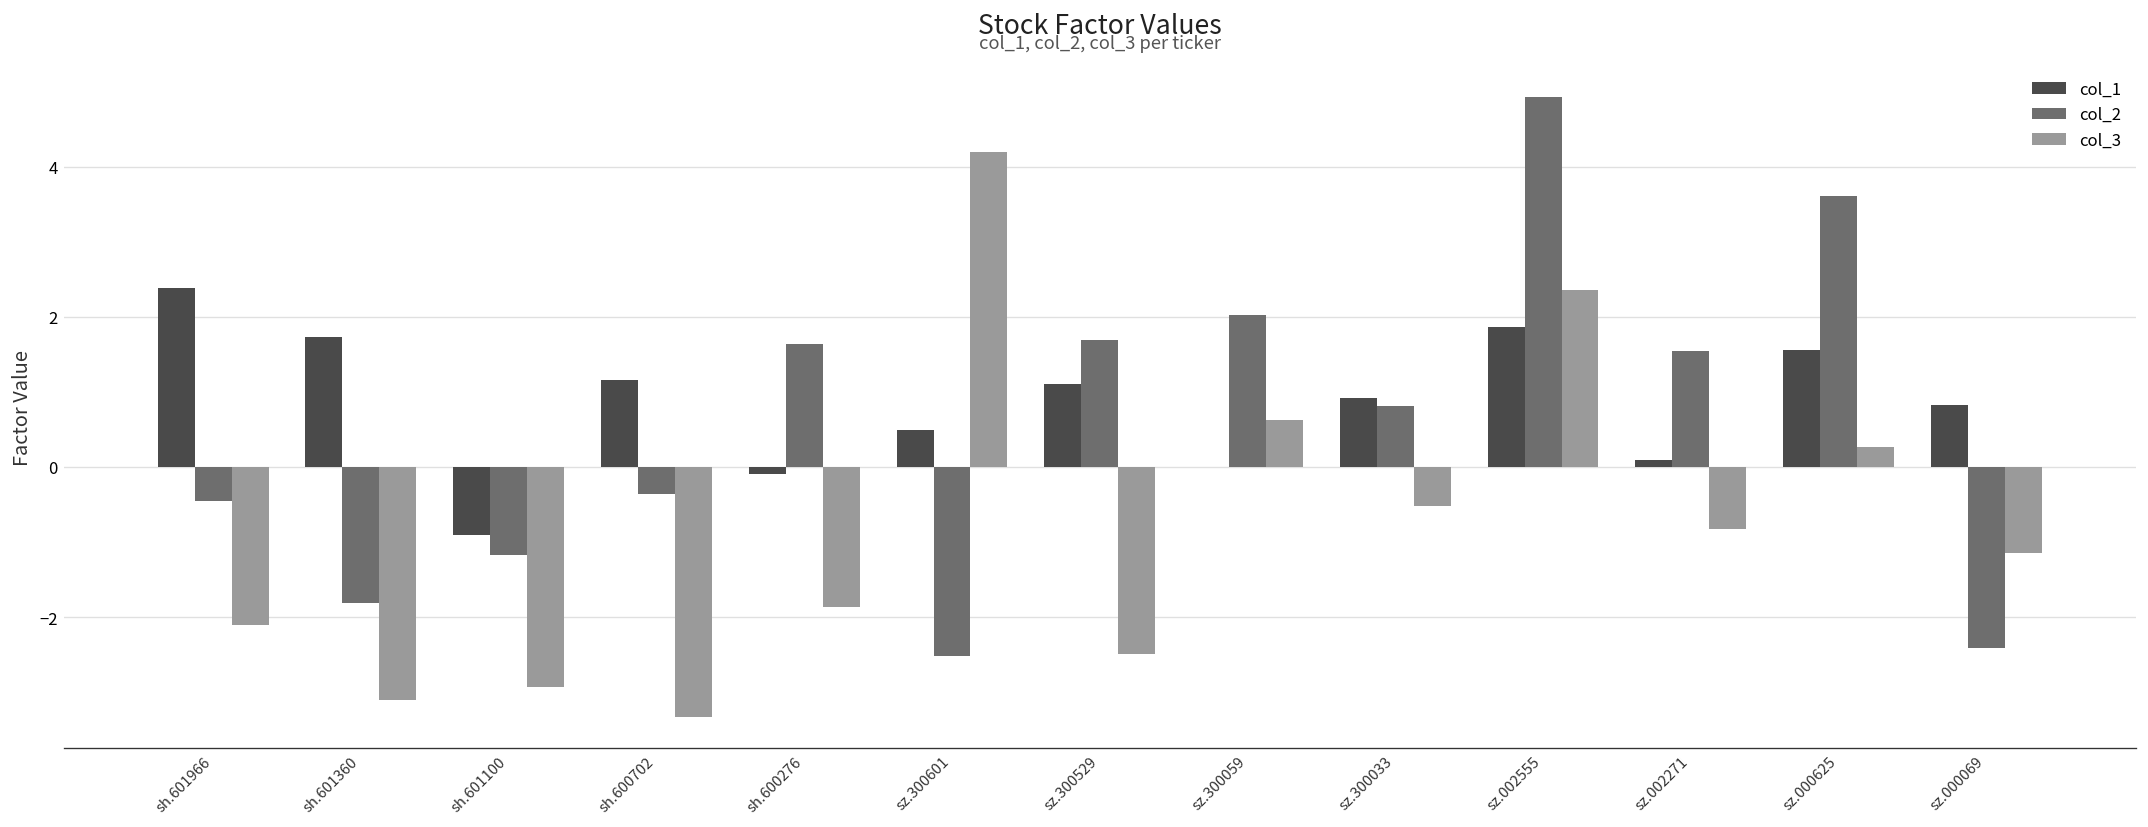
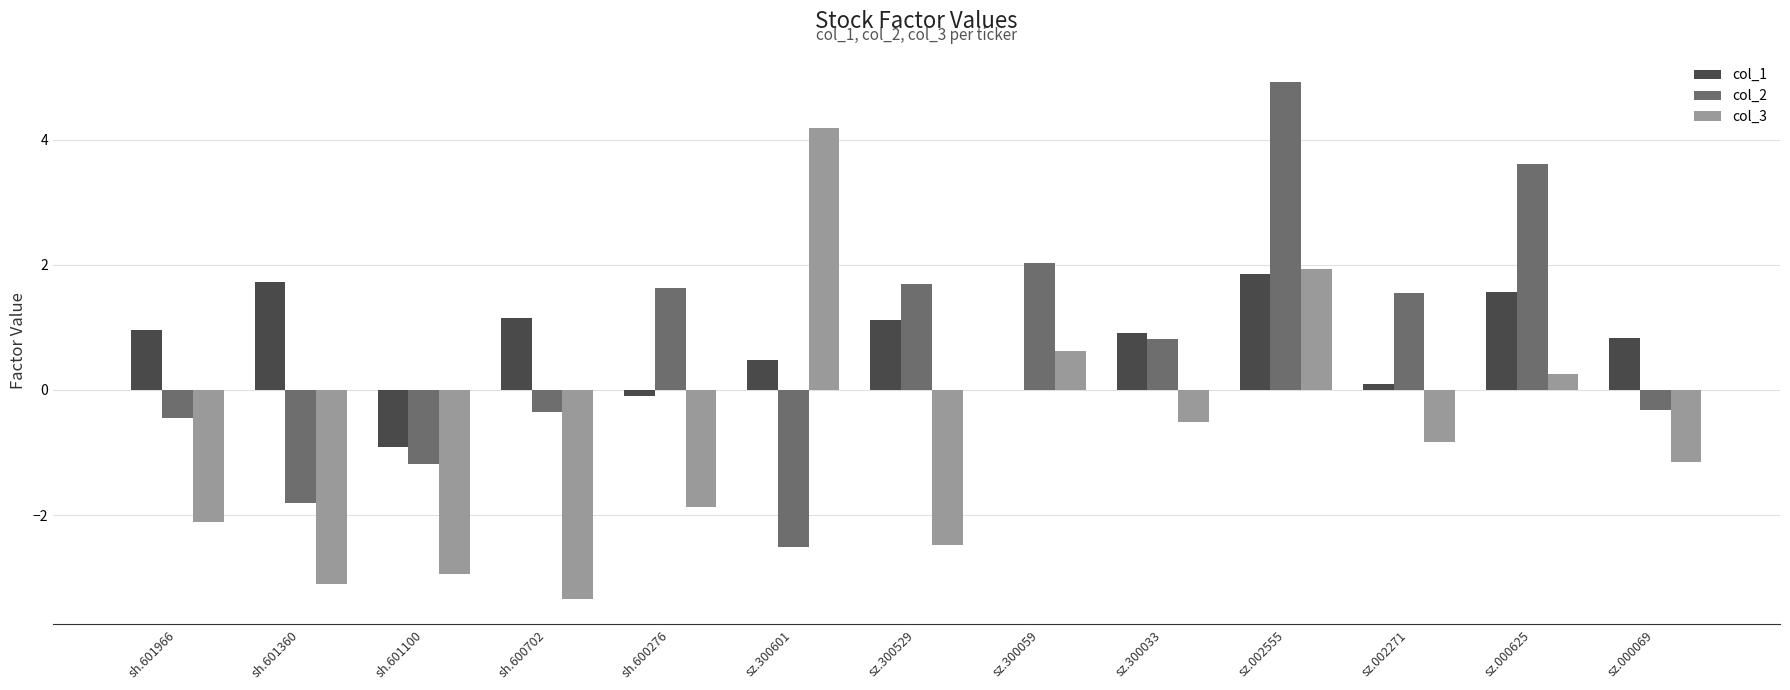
  {
    "col_1": {
-     "sh.601966": 2.4,
+     "sh.601966": 1.0,
      "sh.601360": 1.7,
      "sh.601100": -0.9,
      "sh.600702": 1.2,
      "sh.600276": -0.1,
      "sz.300601": 0.5,
      "sz.300529": 1.1,
      "sz.300059": 0.0,
      "sz.300033": 0.9,
      "sz.002555": 1.9,
      "sz.002271": 0.1,
      "sz.000625": 1.6,
      "sz.000069": 0.8
    },
    "col_2": {
      "sh.601966": -0.4,
      "sh.601360": -1.8,
      "sh.601100": -1.2,
      "sh.600702": -0.4,
      "sh.600276": 1.6,
      "sz.300601": -2.5,
      "sz.300529": 1.7,
      "sz.300059": 2.0,
      "sz.300033": 0.8,
      "sz.002555": 4.9,
      "sz.002271": 1.5,
      "sz.000625": 3.6,
-     "sz.000069": -2.4
+     "sz.000069": -0.3
    },
    "col_3": {
      "sh.601966": -2.1,
      "sh.601360": -3.1,
      "sh.601100": -2.9,
      "sh.600702": -3.3,
      "sh.600276": -1.9,
      "sz.300601": 4.2,
      "sz.300529": -2.5,
      "sz.300059": 0.6,
      "sz.300033": -0.5,
-     "sz.002555": 2.4,
+     "sz.002555": 1.9,
      "sz.002271": -0.8,
      "sz.000625": 0.3,
      "sz.000069": -1.1
    }
  }
